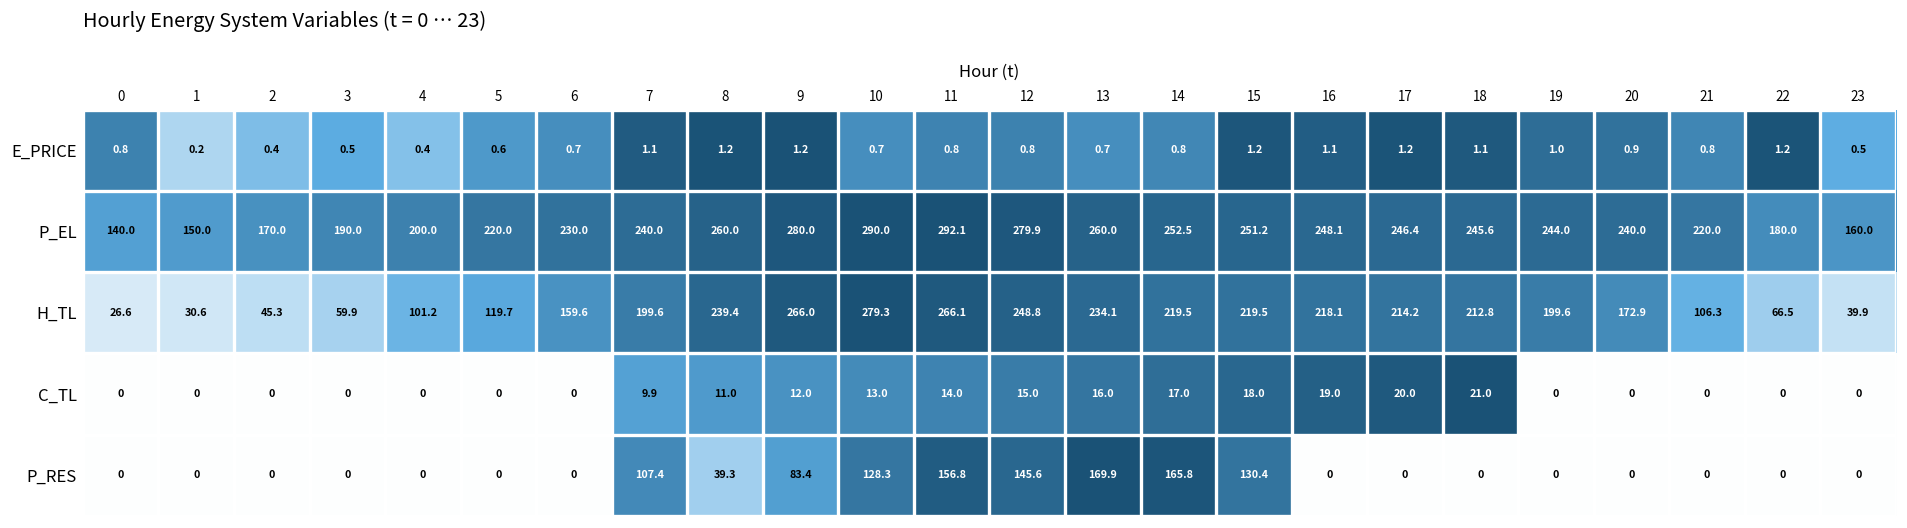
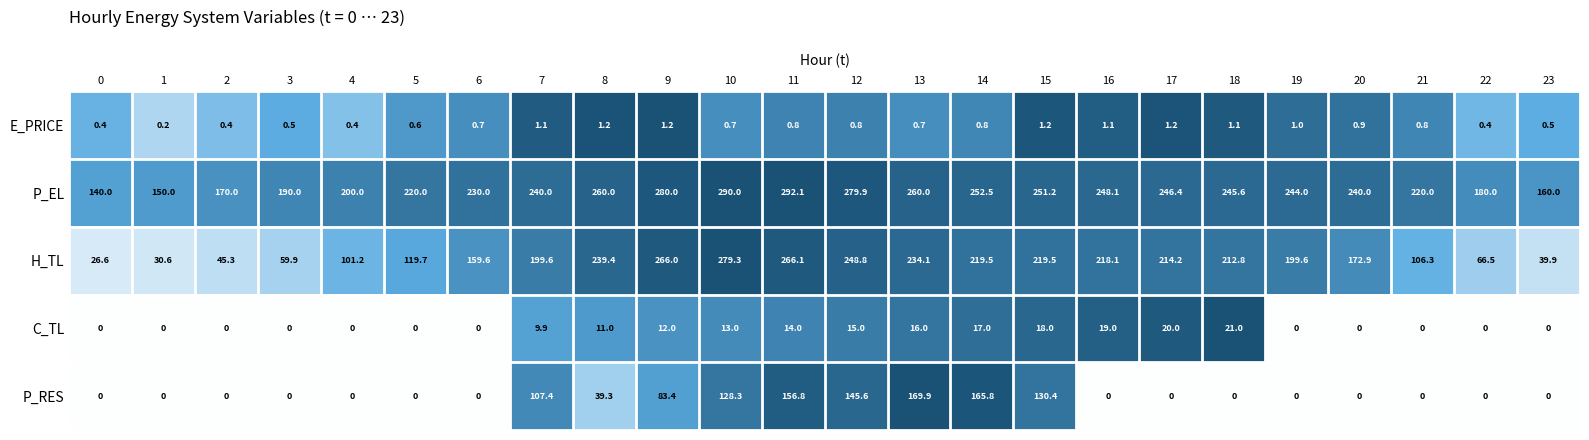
  {
    "E_PRICE": {
-     "0": 0.8,
+     "0": 0.4,
      "1": 0.2,
      "2": 0.4,
      "3": 0.5,
      "4": 0.4,
      "5": 0.6,
      "6": 0.7,
      "7": 1.1,
      "8": 1.2,
      "9": 1.2,
      "10": 0.7,
      "11": 0.8,
      "12": 0.8,
      "13": 0.7,
      "14": 0.8,
      "15": 1.2,
      "16": 1.1,
      "17": 1.2,
      "18": 1.1,
      "19": 1.0,
      "20": 0.9,
      "21": 0.8,
-     "22": 1.2,
+     "22": 0.4,
      "23": 0.5
    },
    "P_EL": {
      "0": 140.0,
      "1": 150.0,
      "2": 170.0,
      "3": 190.0,
      "4": 200.0,
      "5": 220.0,
      "6": 230.0,
      "7": 240.0,
      "8": 260.0,
      "9": 280.0,
      "10": 290.0,
      "11": 292.1,
      "12": 279.9,
      "13": 260.0,
      "14": 252.5,
      "15": 251.2,
      "16": 248.1,
      "17": 246.4,
      "18": 245.6,
      "19": 244.0,
      "20": 240.0,
      "21": 220.0,
      "22": 180.0,
      "23": 160.0
    },
    "H_TL": {
      "0": 26.6,
      "1": 30.6,
      "2": 45.3,
      "3": 59.9,
      "4": 101.2,
      "5": 119.7,
      "6": 159.6,
      "7": 199.6,
      "8": 239.4,
      "9": 266.0,
      "10": 279.3,
      "11": 266.1,
      "12": 248.8,
      "13": 234.1,
      "14": 219.5,
      "15": 219.5,
      "16": 218.1,
      "17": 214.2,
      "18": 212.8,
      "19": 199.6,
      "20": 172.9,
      "21": 106.3,
      "22": 66.5,
      "23": 39.9
    },
    "C_TL": {
      "0": 0,
      "1": 0,
      "2": 0,
      "3": 0,
      "4": 0,
      "5": 0,
      "6": 0,
      "7": 9.9,
      "8": 11.0,
      "9": 12.0,
      "10": 13.0,
      "11": 14.0,
      "12": 15.0,
      "13": 16.0,
      "14": 17.0,
      "15": 18.0,
      "16": 19.0,
      "17": 20.0,
      "18": 21.0,
      "19": 0,
      "20": 0,
      "21": 0,
      "22": 0,
      "23": 0
    },
    "P_RES": {
      "0": 0,
      "1": 0,
      "2": 0,
      "3": 0,
      "4": 0,
      "5": 0,
      "6": 0,
      "7": 107.4,
      "8": 39.3,
      "9": 83.4,
      "10": 128.3,
      "11": 156.8,
      "12": 145.6,
      "13": 169.9,
      "14": 165.8,
      "15": 130.4,
      "16": 0,
      "17": 0,
      "18": 0,
      "19": 0,
      "20": 0,
      "21": 0,
      "22": 0,
      "23": 0
    }
  }
